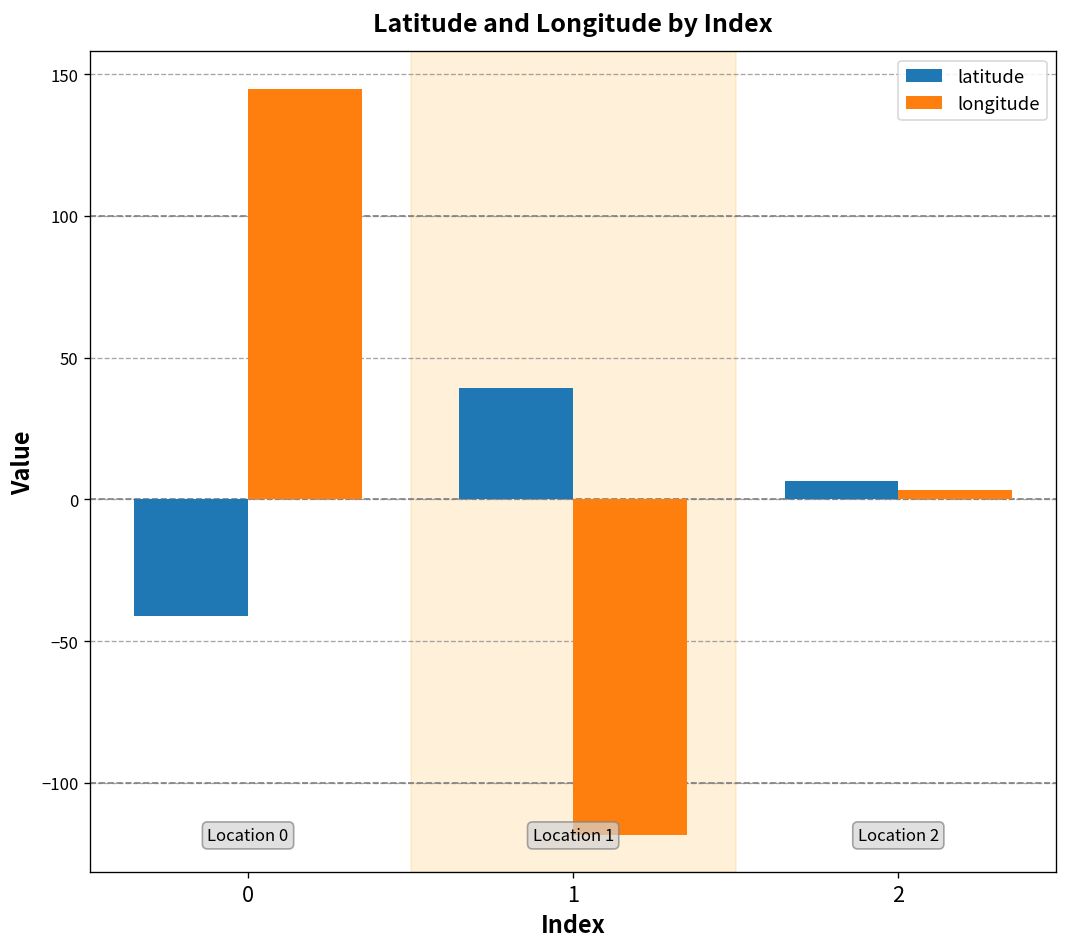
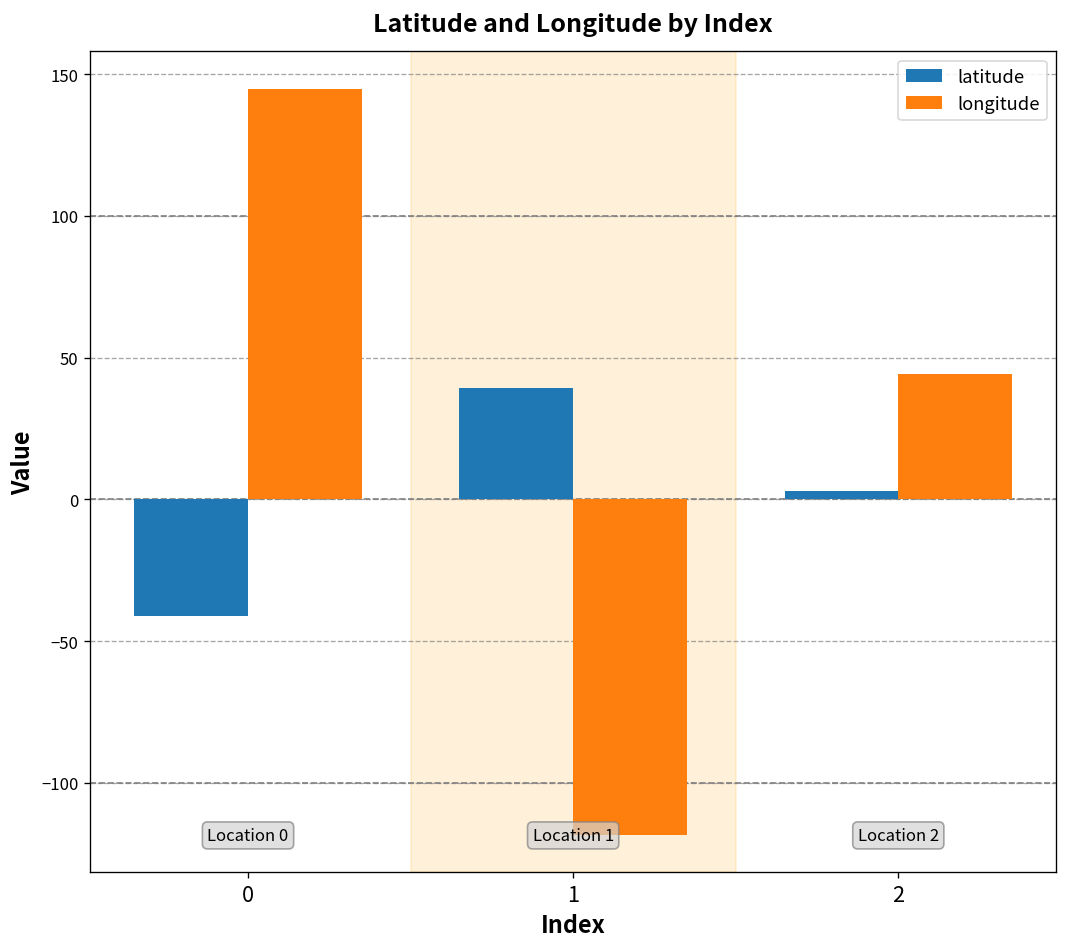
  {
    "latitude": {
      "0": -41,
      "1": 39,
-     "2": 7
+     "2": 3
    },
    "longitude": {
      "0": 145,
-     "2": 3
+     "2": 44
    }
  }
